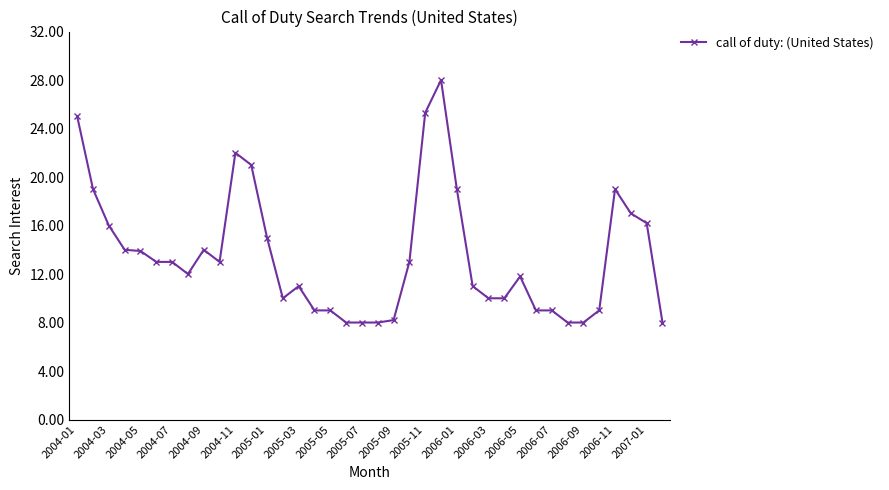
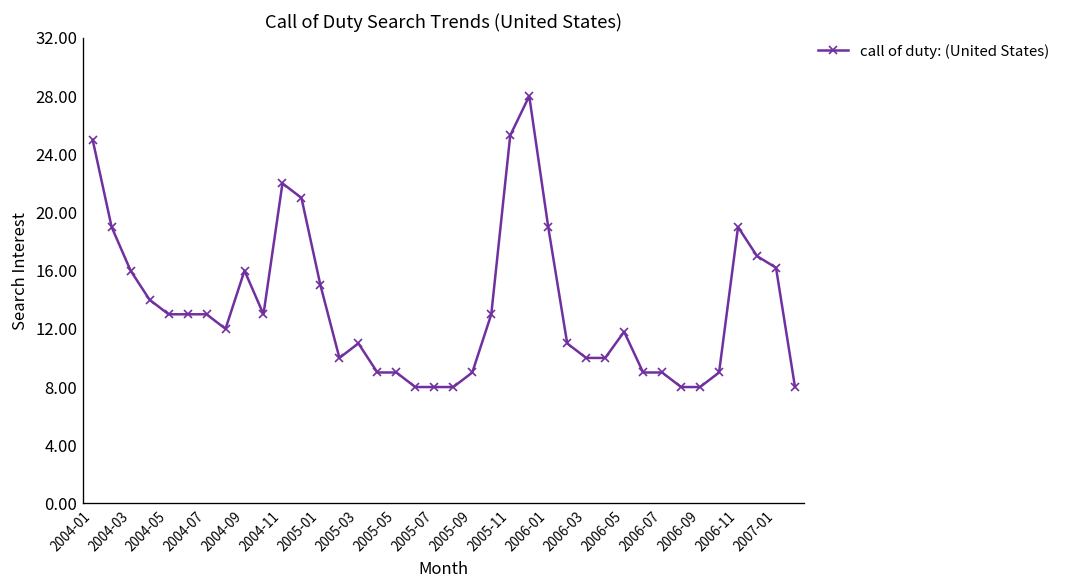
  {
    "2004-01": 25.0,
    "2004-03": 16.0,
-   "2004-05": 13.9,
+   "2004-05": 13.0,
    "2004-07": 13.0,
-   "2004-09": 14,
+   "2004-09": 16,
    "2004-11": 22.0,
    "2005-01": 15.0,
    "2005-03": 11.0,
    "2005-05": 9.0,
    "2005-07": 8.0,
-   "2005-09": 8.2,
+   "2005-09": 9.0,
    "2005-11": 25.3,
    "2006-01": 19.0,
    "2006-03": 10.0,
    "2006-05": 11.8,
    "2006-07": 9.0,
    "2006-09": 8.0,
    "2006-11": 19.0,
    "2007-01": 16.2
  }
